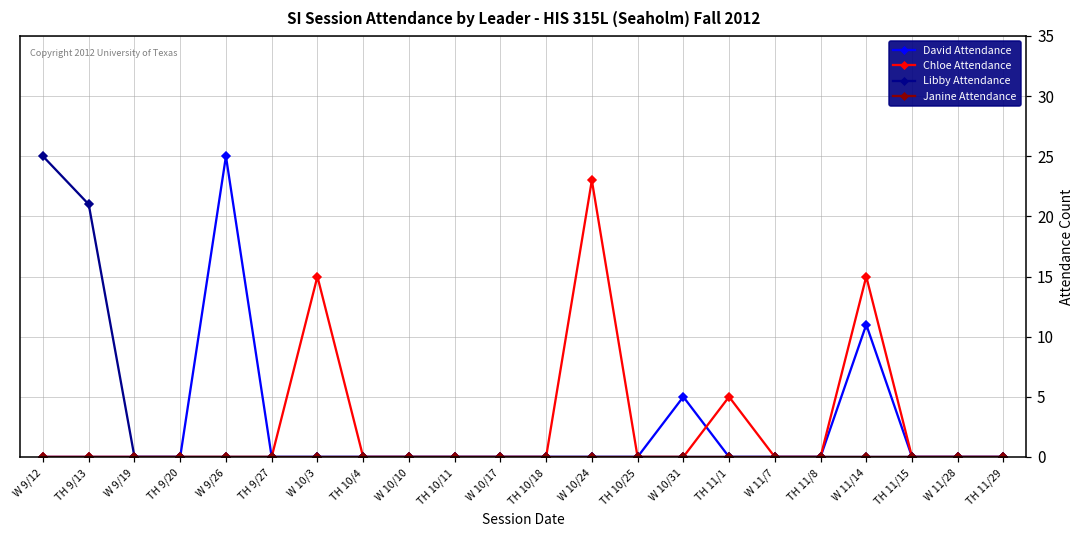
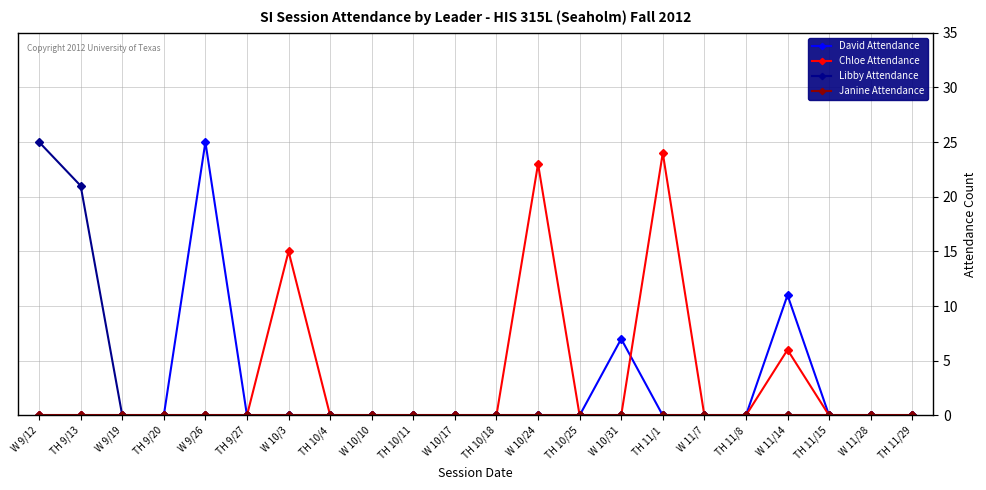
  {
    "David Attendance": {
      "W 9/26": 25,
-     "W 10/31": 5,
+     "W 10/31": 7,
      "W 11/14": 11
    },
    "Chloe Attendance": {
      "W 10/3": 15,
      "W 10/24": 23,
-     "TH 11/1": 5,
-     "W 11/14": 15
+     "TH 11/1": 24,
+     "W 11/14": 6
    },
    "Libby Attendance": {
      "W 9/12": 25,
      "TH 9/13": 21
    }
  }
